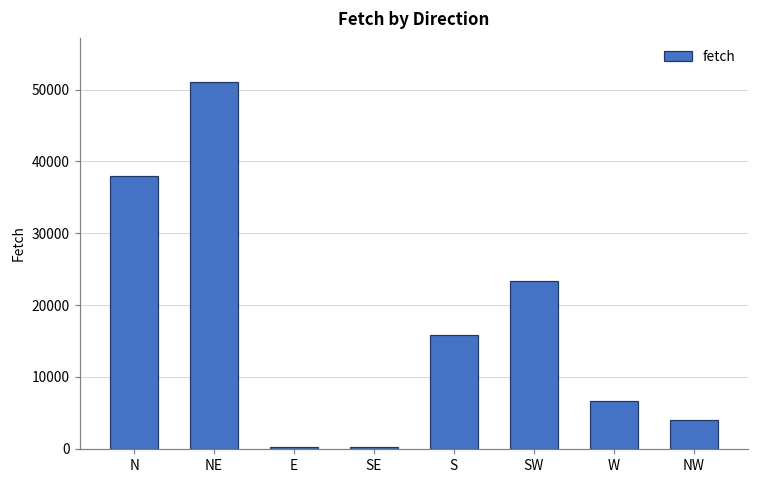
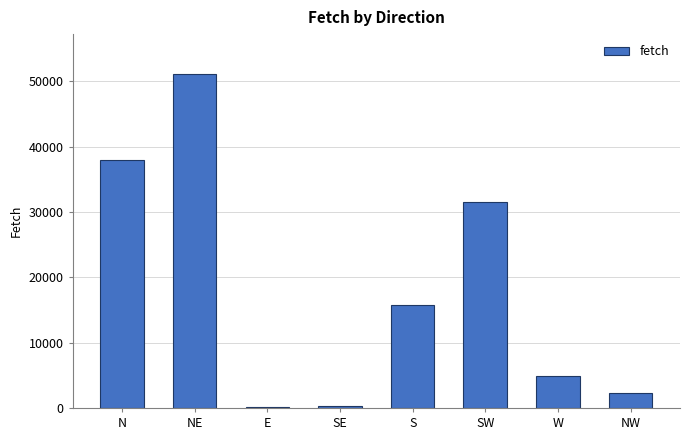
  {
    "N": 38000,
    "NE": 51000,
    "S": 16000,
-   "SW": 23000,
-   "W": 7000,
-   "NW": 4000
+   "SW": 32000,
+   "W": 5000,
+   "NW": 2000
  }
